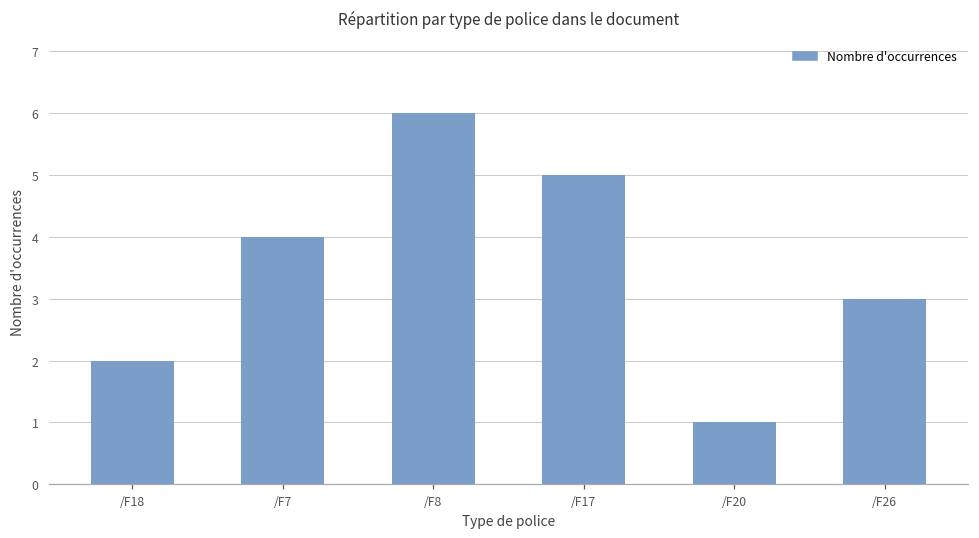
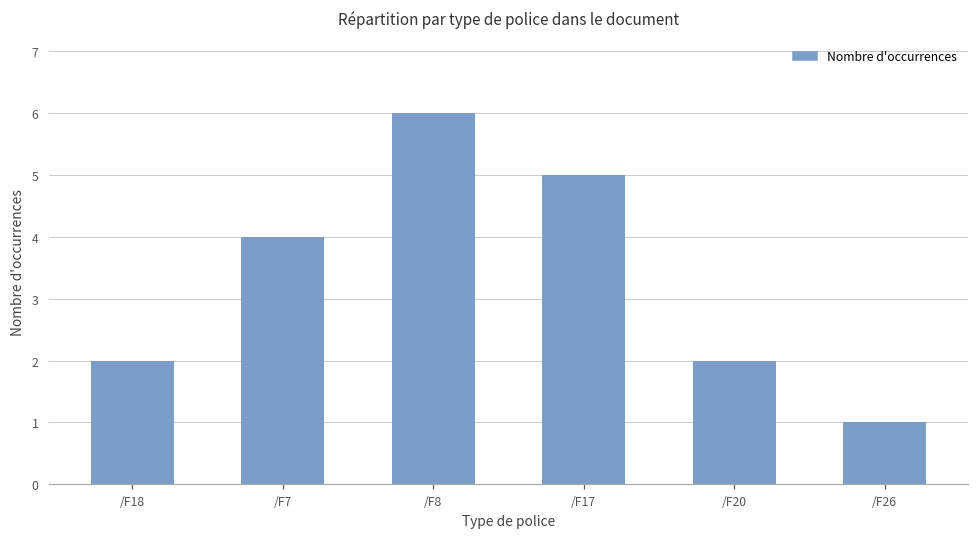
  {
    "/F18": 2,
    "/F7": 4,
    "/F8": 6,
    "/F17": 5,
-   "/F20": 1,
-   "/F26": 3
+   "/F20": 2,
+   "/F26": 1
  }
